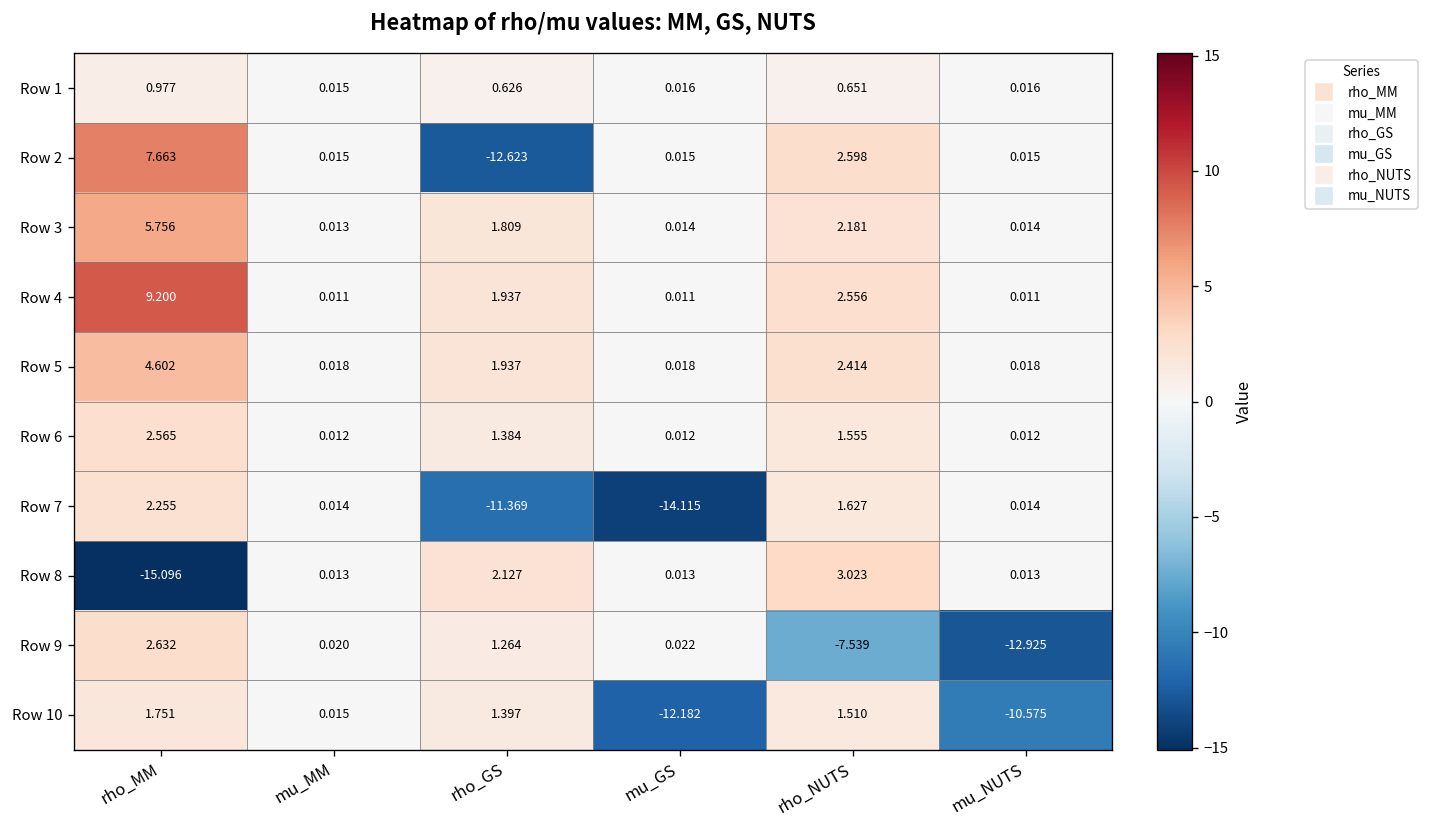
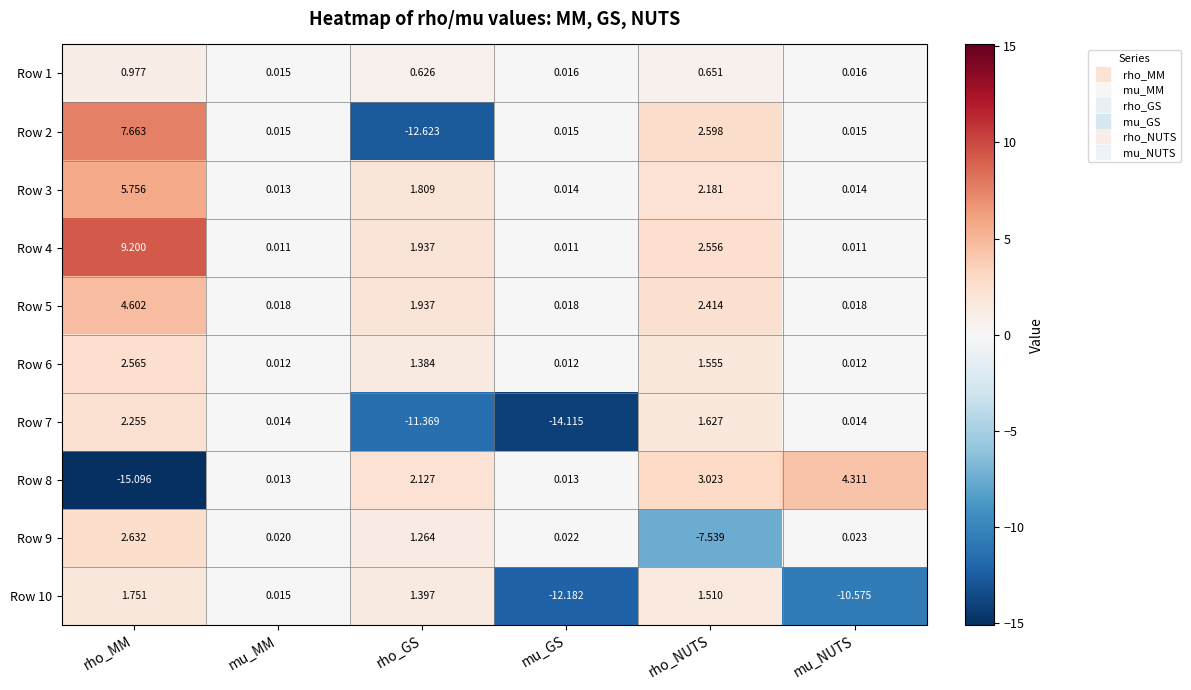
  {
    "Row 1": {
      "rho_MM": 0.977,
      "mu_MM": 0.015,
      "rho_GS": 0.626,
      "mu_GS": 0.016,
      "rho_NUTS": 0.651,
      "mu_NUTS": 0.016
    },
    "Row 2": {
      "rho_MM": 7.663,
      "mu_MM": 0.015,
      "rho_GS": -12.623,
      "mu_GS": 0.015,
      "rho_NUTS": 2.598,
      "mu_NUTS": 0.015
    },
    "Row 3": {
      "rho_MM": 5.756,
      "mu_MM": 0.013,
      "rho_GS": 1.809,
      "mu_GS": 0.014,
      "rho_NUTS": 2.181,
      "mu_NUTS": 0.014
    },
    "Row 4": {
      "rho_MM": 9.200,
      "mu_MM": 0.011,
      "rho_GS": 1.937,
      "mu_GS": 0.011,
      "rho_NUTS": 2.556,
      "mu_NUTS": 0.011
    },
    "Row 5": {
      "rho_MM": 4.602,
      "mu_MM": 0.018,
      "rho_GS": 1.937,
      "mu_GS": 0.018,
      "rho_NUTS": 2.414,
      "mu_NUTS": 0.018
    },
    "Row 6": {
      "rho_MM": 2.565,
      "mu_MM": 0.012,
      "rho_GS": 1.384,
      "mu_GS": 0.012,
      "rho_NUTS": 1.555,
      "mu_NUTS": 0.012
    },
    "Row 7": {
      "rho_MM": 2.255,
      "mu_MM": 0.014,
      "rho_GS": -11.369,
      "mu_GS": -14.115,
      "rho_NUTS": 1.627,
      "mu_NUTS": 0.014
    },
    "Row 8": {
      "rho_MM": -15.096,
      "mu_MM": 0.013,
      "rho_GS": 2.127,
      "mu_GS": 0.013,
      "rho_NUTS": 3.023,
-     "mu_NUTS": 0.013
+     "mu_NUTS": 4.311
    },
    "Row 9": {
      "rho_MM": 2.632,
      "mu_MM": 0.020,
      "rho_GS": 1.264,
      "mu_GS": 0.022,
      "rho_NUTS": -7.539,
-     "mu_NUTS": -12.925
+     "mu_NUTS": 0.023
    },
    "Row 10": {
      "rho_MM": 1.751,
      "mu_MM": 0.015,
      "rho_GS": 1.397,
      "mu_GS": -12.182,
      "rho_NUTS": 1.510,
      "mu_NUTS": -10.575
    }
  }
